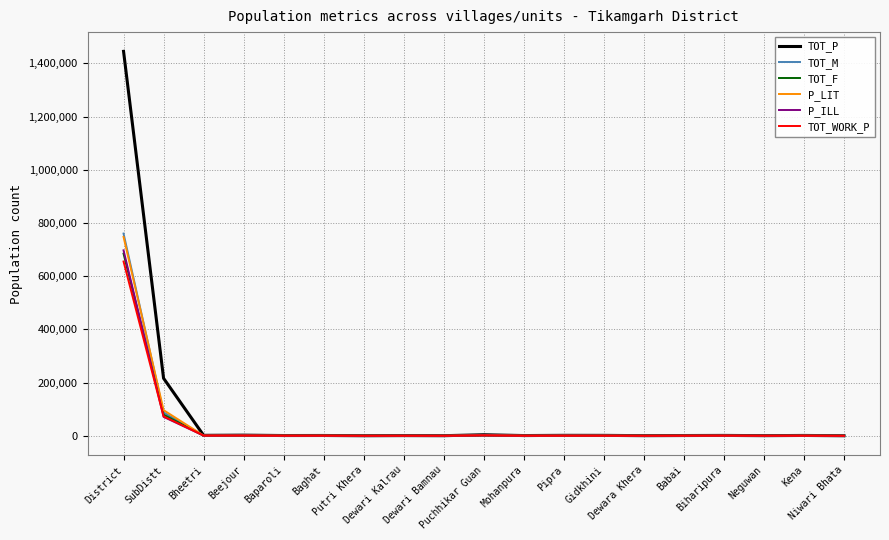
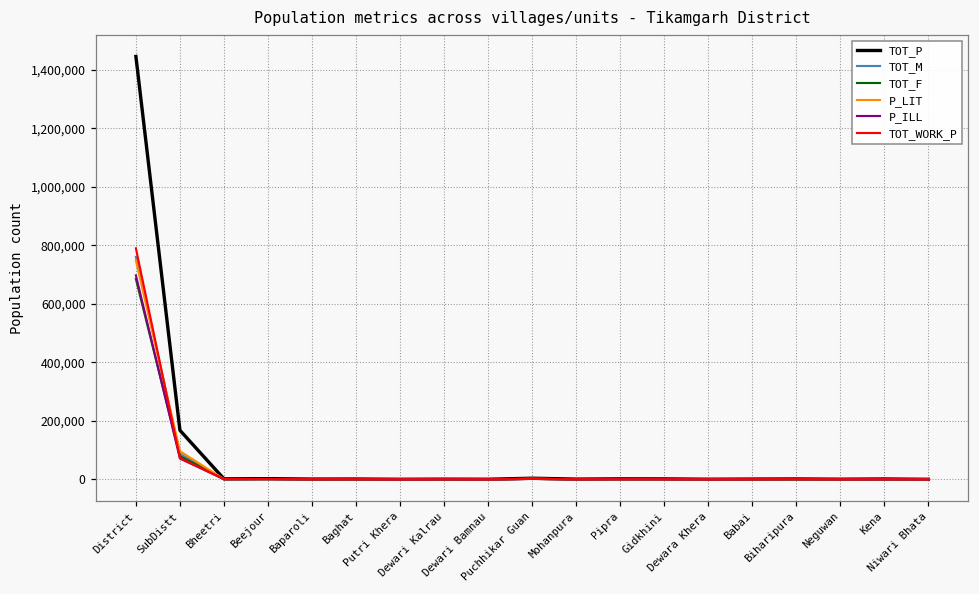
  {
    "TOT_P": {
      "District": "1,450,000",
-     "SubDistt": "220,000"
+     "SubDistt": "170,000"
    },
    "TOT_M": {
      "District": "760,000"
    },
    "TOT_F": {
      "District": "680,000"
    },
    "P_LIT": {
      "District": "750,000"
    },
    "P_ILL": {
      "District": "700,000"
    },
    "TOT_WORK_P": {
-     "District": "660,000"
+     "District": "790,000"
    }
  }
